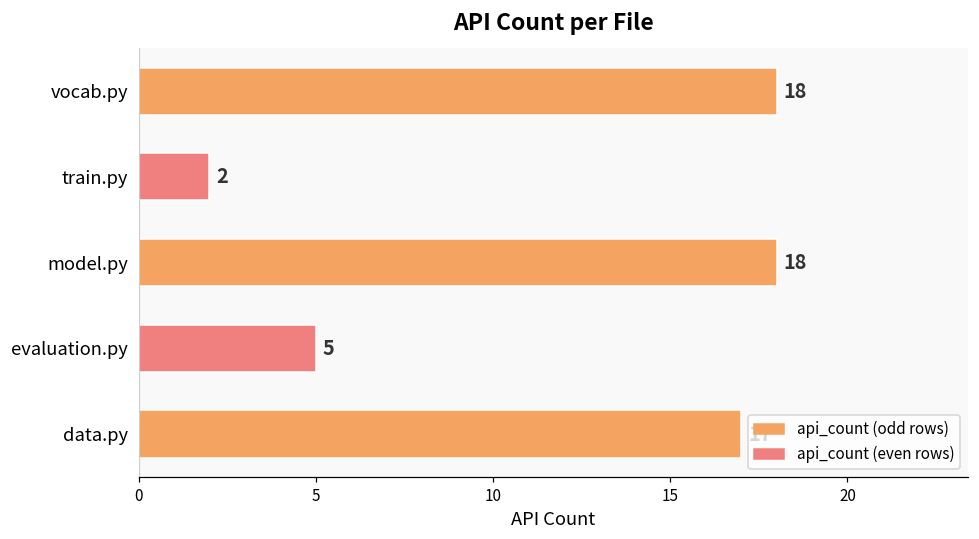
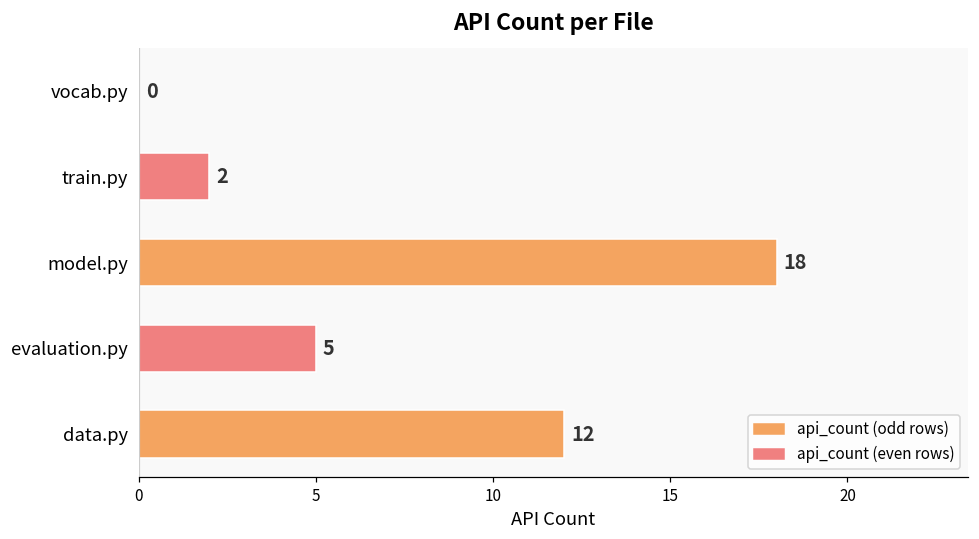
  {
-   "vocab.py": 18,
+   "vocab.py": 0,
    "train.py": 2,
    "model.py": 18,
    "evaluation.py": 5,
-   "data.py": 17
+   "data.py": 12
  }
